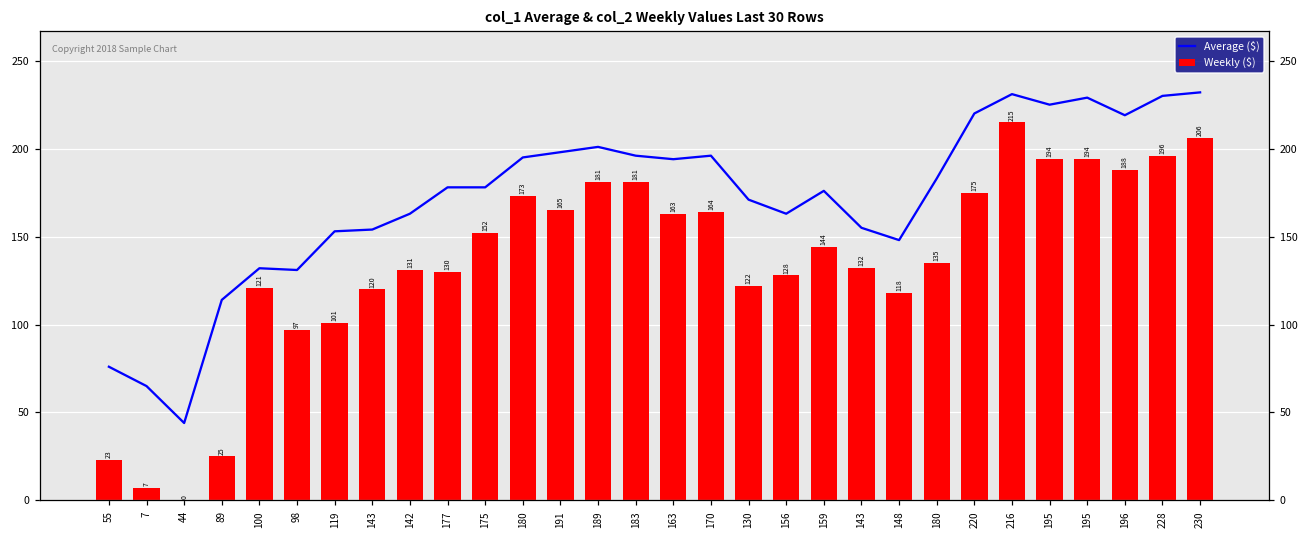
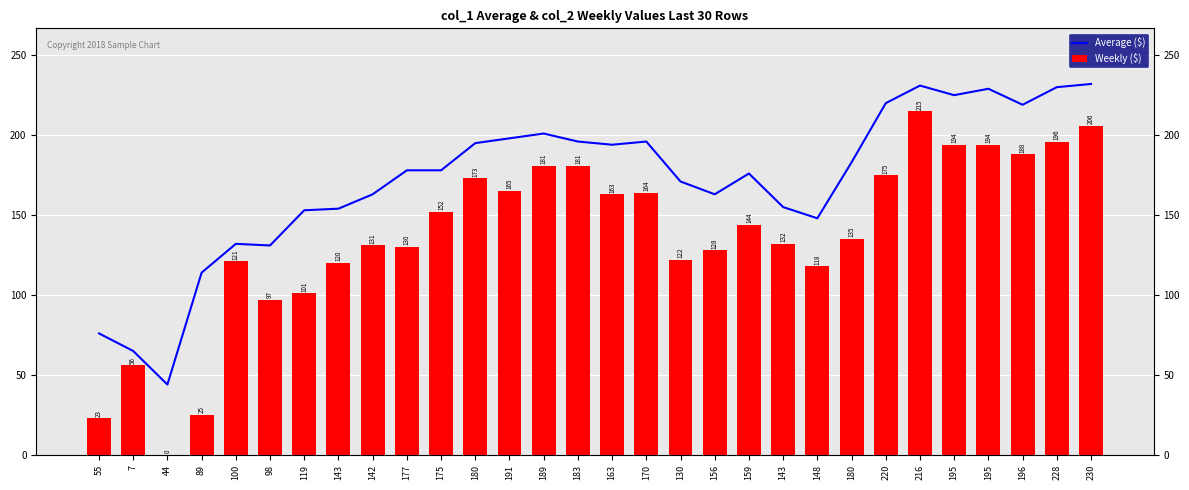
  {
    "Average ($)": {
      "55": 76,
      "7": 65,
      "44": 44,
      "89": 114,
      "100": 132,
      "98": 131,
      "119": 153,
      "142": 163,
      "177": 178,
      "175": 178,
      "191": 198,
      "189": 201,
      "183": 196,
      "163": 194,
      "170": 196,
      "130": 171,
      "156": 163,
      "159": 176,
      "148": 148,
      "220": 220,
      "216": 231,
      "196": 219,
      "228": 230,
      "230": 232
    },
    "Weekly ($)": {
      "55": 23,
-     "7": 7,
+     "7": 56,
      "44": 0,
      "89": 25,
      "100": 121,
      "98": 97,
      "119": 101,
      "142": 131,
      "177": 130,
      "175": 152,
      "191": 165,
      "189": 181,
      "183": 181,
      "163": 163,
      "170": 164,
      "130": 122,
      "156": 128,
      "159": 144,
      "148": 118,
      "220": 175,
      "216": 215,
      "196": 188,
      "228": 196,
      "230": 206
    }
  }
